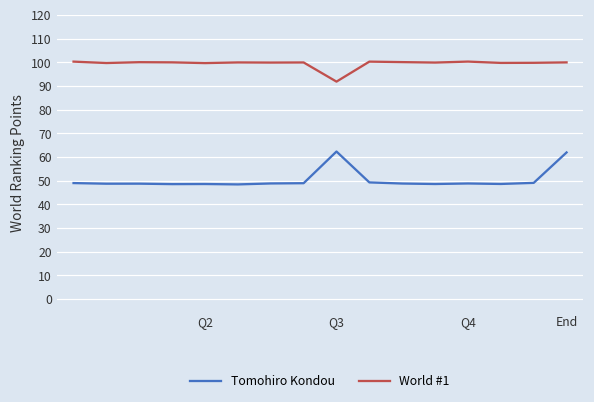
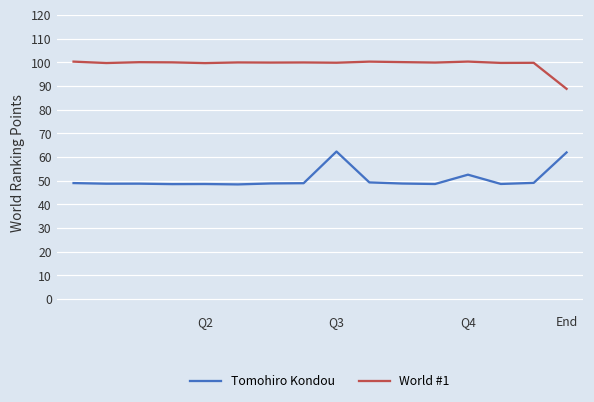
  {
    "Tomohiro Kondou": {
      "Q2": 49,
      "Q3": 62,
-     "Q4": 49,
+     "Q4": 53,
      "End": 62
    },
    "World #1": {
      "Q2": 100,
-     "Q3": 92,
+     "Q3": 100,
      "Q4": 100,
-     "End": 100
+     "End": 89
    }
  }
